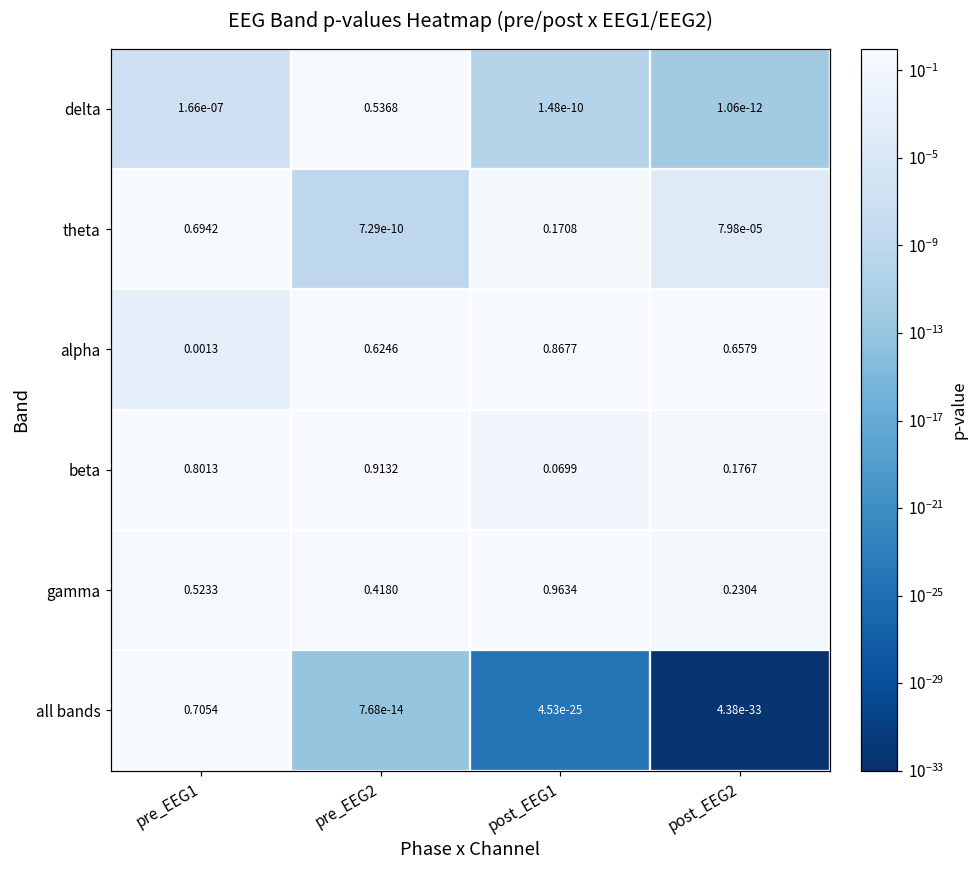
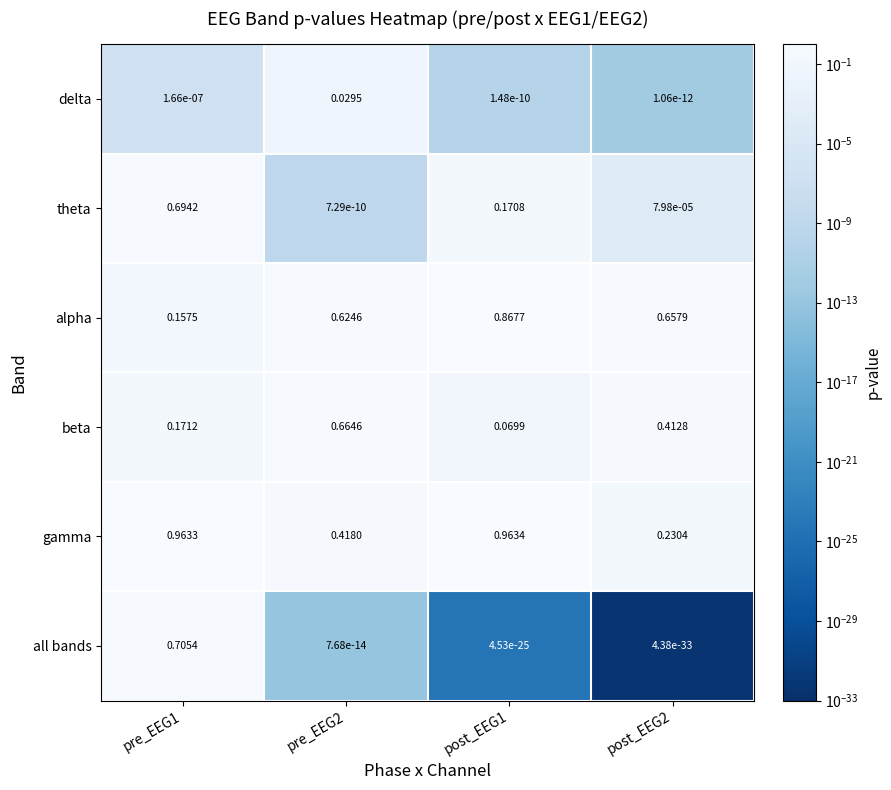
  {
    "delta": {
      "pre_EEG1": "1.66e-07",
-     "pre_EEG2": "0.5368",
+     "pre_EEG2": "0.0295",
      "post_EEG1": "1.48e-10",
      "post_EEG2": "1.06e-12"
    },
    "theta": {
      "pre_EEG1": "0.6942",
      "pre_EEG2": "7.29e-10",
      "post_EEG1": "0.1708",
      "post_EEG2": "7.98e-05"
    },
    "alpha": {
-     "pre_EEG1": "0.0013",
+     "pre_EEG1": "0.1575",
      "pre_EEG2": "0.6246",
      "post_EEG1": "0.8677",
      "post_EEG2": "0.6579"
    },
    "beta": {
-     "pre_EEG1": "0.8013",
-     "pre_EEG2": "0.9132",
+     "pre_EEG1": "0.1712",
+     "pre_EEG2": "0.6646",
      "post_EEG1": "0.0699",
-     "post_EEG2": "0.1767"
+     "post_EEG2": "0.4128"
    },
    "gamma": {
-     "pre_EEG1": "0.5233",
+     "pre_EEG1": "0.9633",
      "pre_EEG2": "0.4180",
      "post_EEG1": "0.9634",
      "post_EEG2": "0.2304"
    },
    "all bands": {
      "pre_EEG1": "0.7054",
      "pre_EEG2": "7.68e-14",
      "post_EEG1": "4.53e-25",
      "post_EEG2": "4.38e-33"
    }
  }
